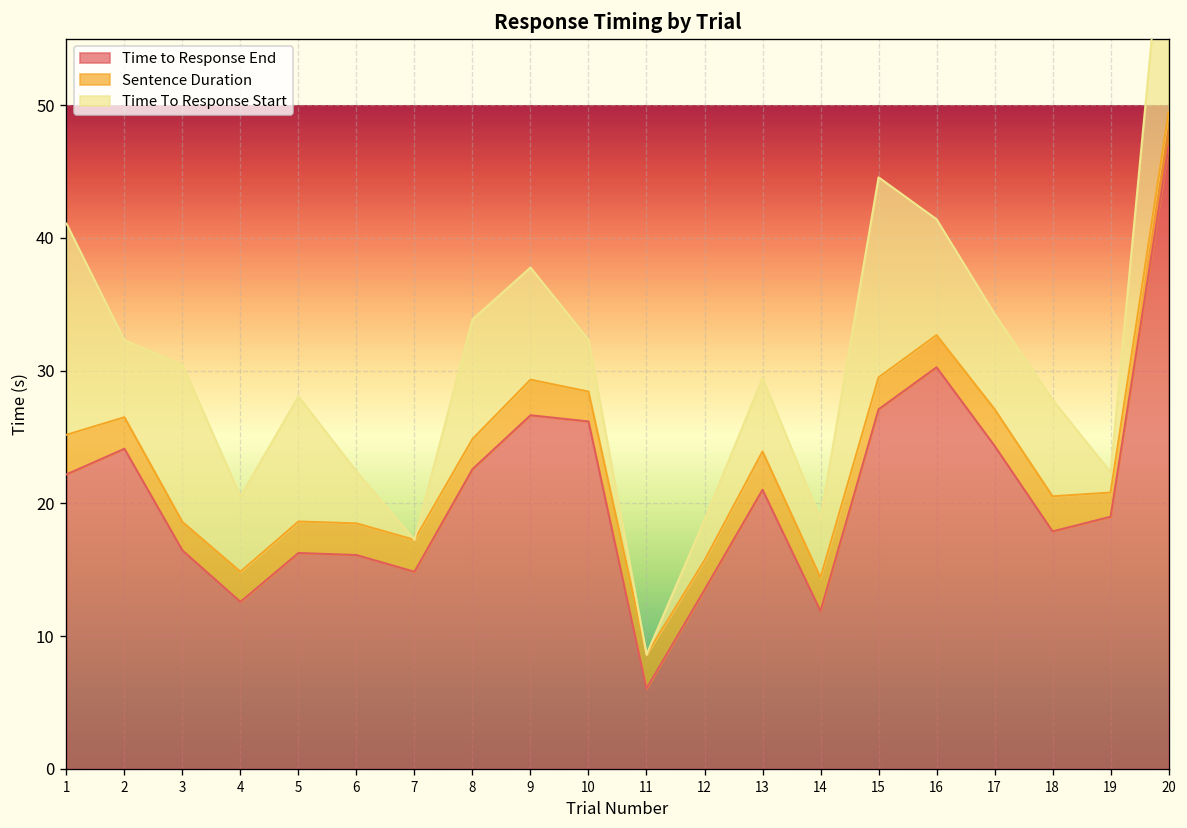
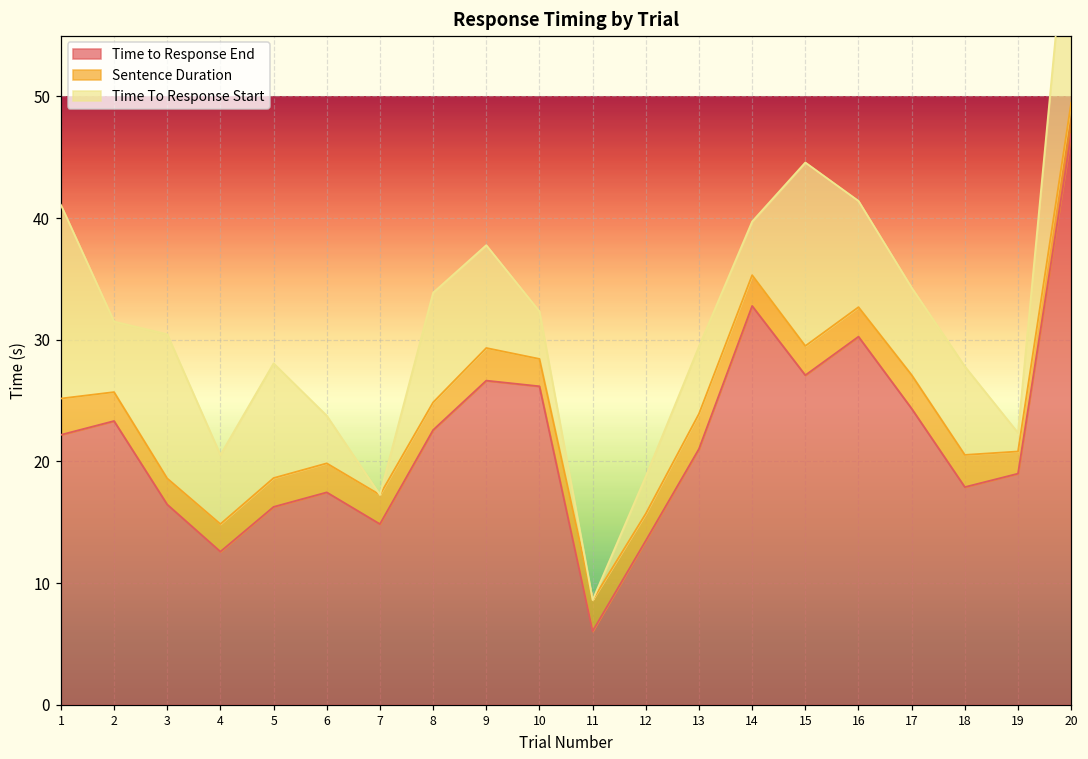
  {
    "Time to Response End": {
      "1": 22.2,
-     "2": 24.1,
+     "2": 23.3,
      "3": 16.5,
      "4": 12.6,
      "5": 16.3,
-     "6": 16.1,
+     "6": 17.5,
      "7": 14.8,
      "8": 22.6,
      "9": 26.6,
      "10": 26.2,
      "11": 6.0,
      "12": 13.5,
      "13": 21.0,
-     "14": 11.9,
+     "14": 32.8,
      "15": 27.1,
      "16": 30.3,
      "17": 24.3,
      "18": 17.9,
      "19": 19.0,
      "20": 46.9
    },
    "Sentence Duration": {
      "1": 3.0,
      "2": 2.4,
      "3": 2.1,
      "4": 2.3,
      "5": 2.4,
      "6": 2.4,
      "8": 2.3,
      "9": 2.7,
      "10": 2.3,
      "12": 2.2,
      "13": 2.9,
      "14": 2.5,
      "15": 2.4,
      "16": 2.4,
      "17": 2.8,
      "18": 2.6,
      "19": 1.8,
      "20": 2.6
    },
    "Time To Response Start": {
      "1": 15.9,
      "2": 5.8,
      "3": 11.8,
      "4": 5.7,
      "5": 9.4,
      "6": 3.9,
      "8": 9.0,
      "9": 8.4,
      "10": 3.9,
      "12": 3.1,
      "13": 5.5,
      "14": 4.4,
      "15": 15.1,
      "16": 8.7,
      "17": 7.2,
      "18": 7.3,
      "19": 1.5
    }
  }
